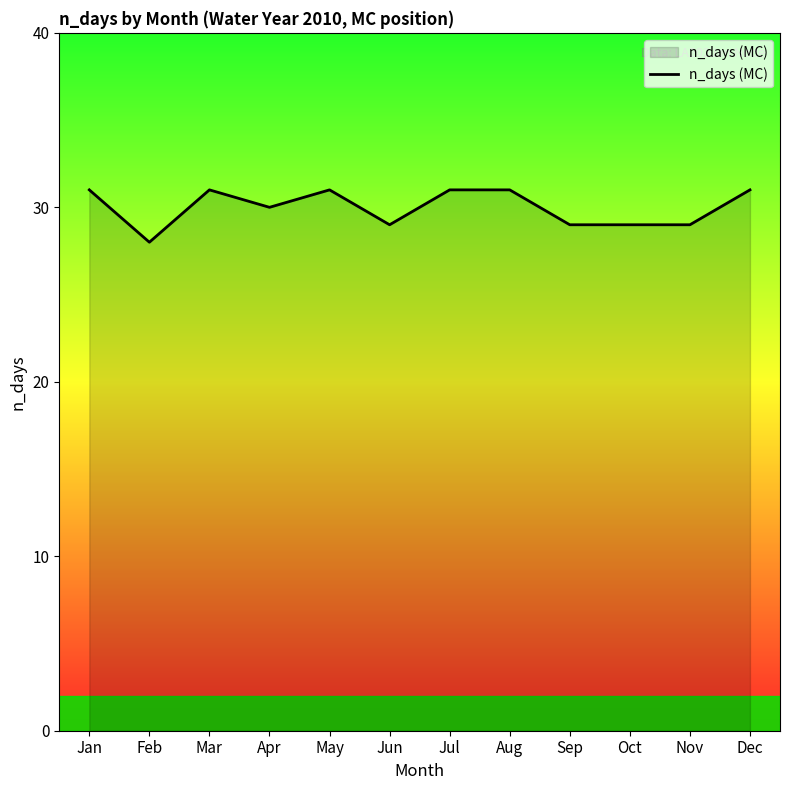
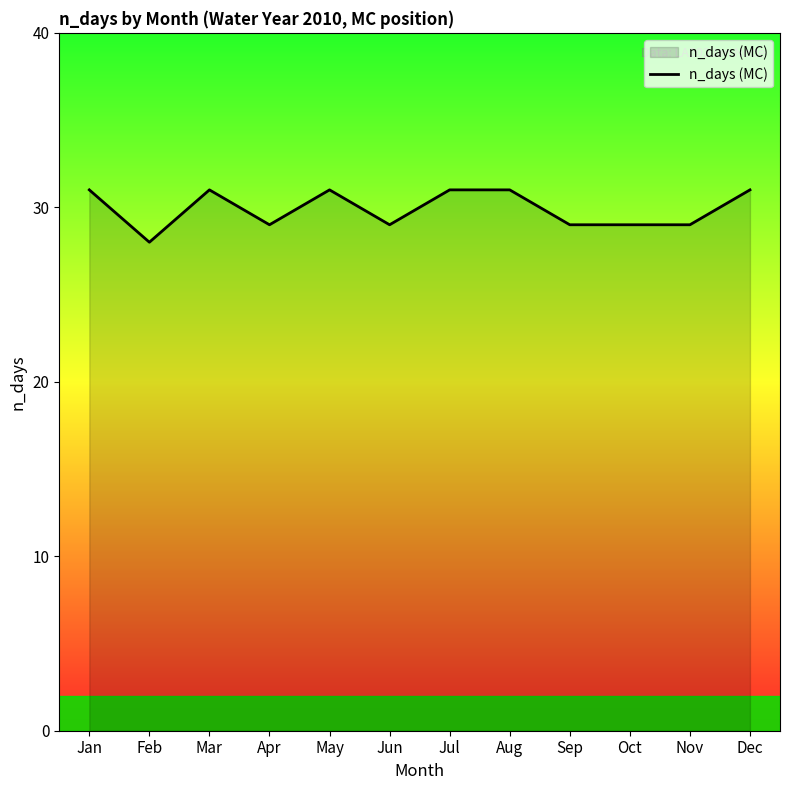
  {
    "Jan": 31,
    "Feb": 28,
    "Mar": 31,
-   "Apr": 30,
+   "Apr": 29,
    "May": 31,
    "Jun": 29,
    "Jul": 31,
    "Aug": 31,
    "Sep": 29,
    "Oct": 29,
    "Nov": 29,
    "Dec": 31
  }
